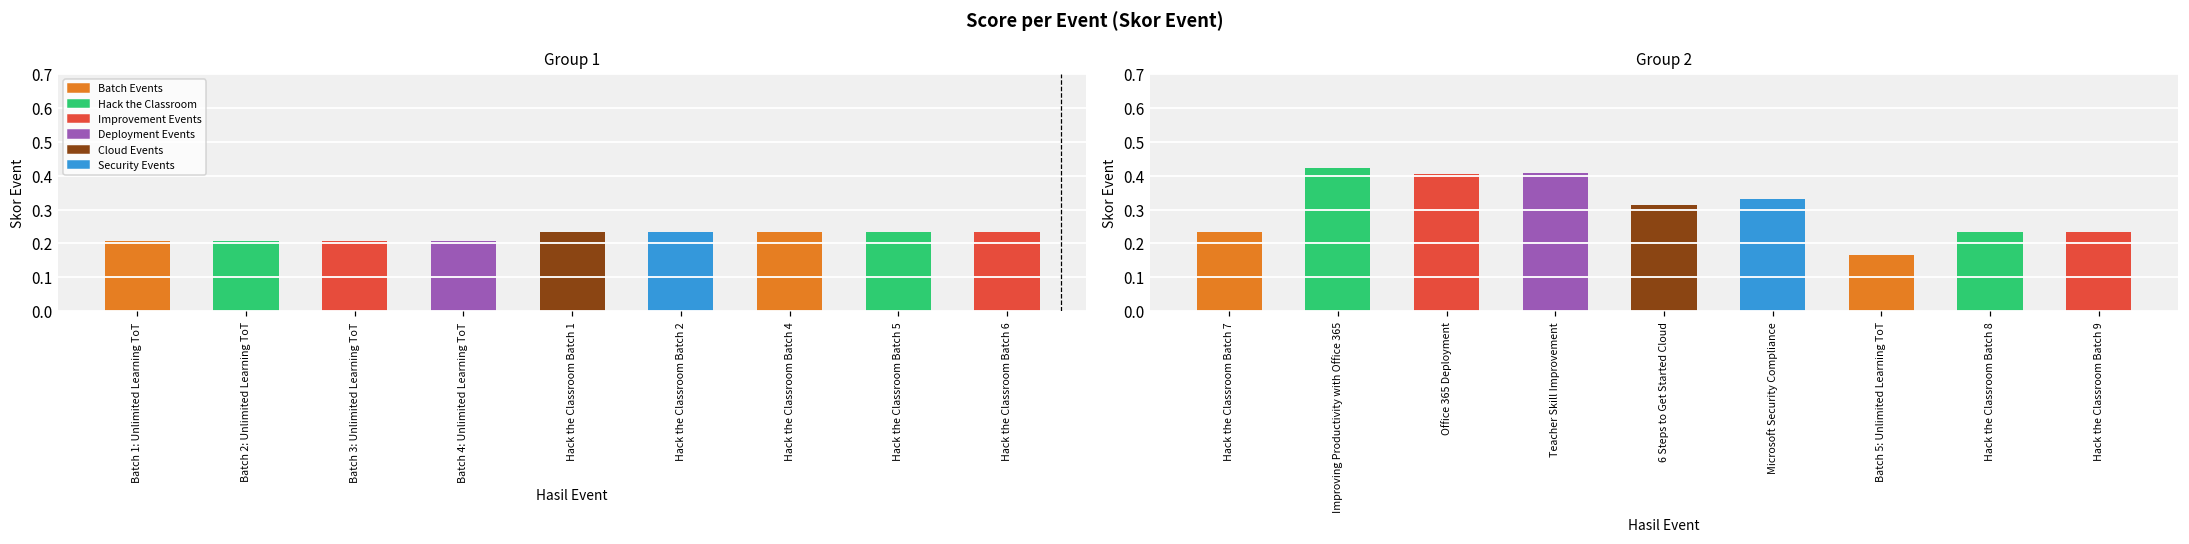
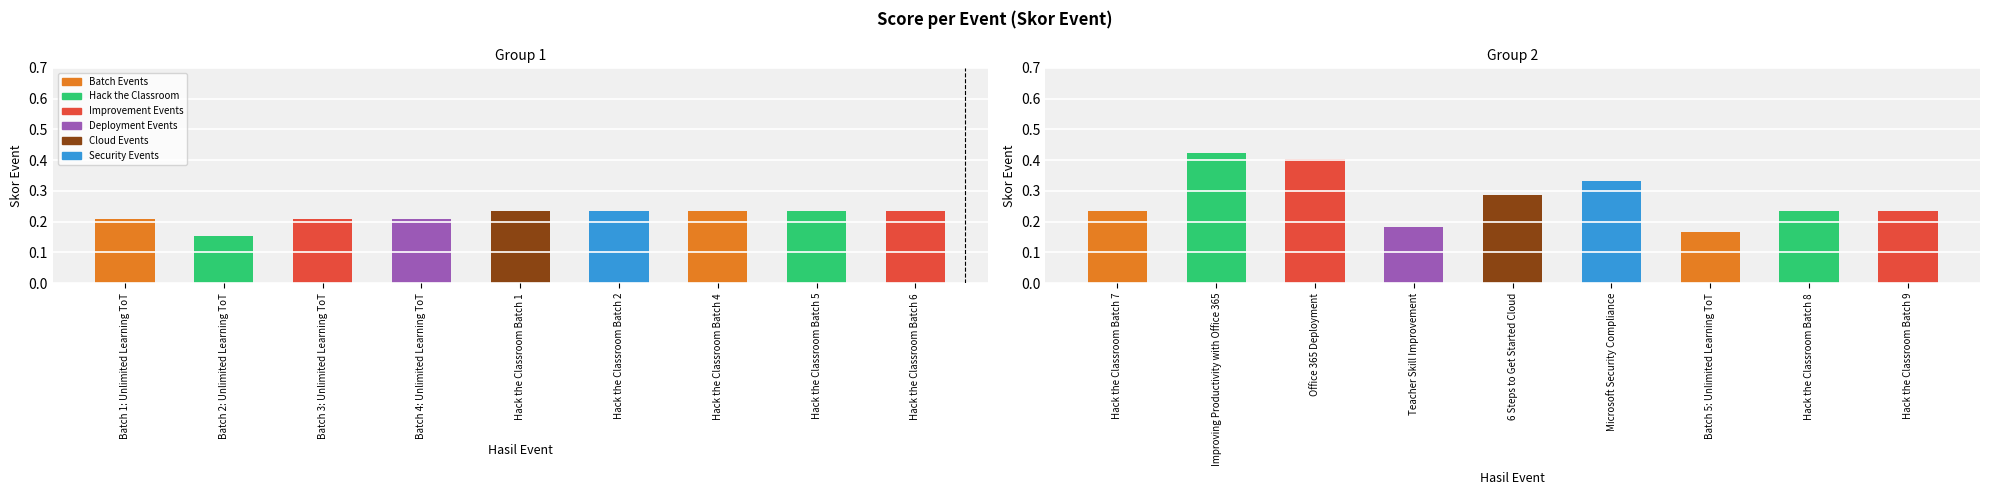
  {
    "Group 1": {
      "Batch 1: Unlimited Learning ToT": 0.21,
-     "Batch 2: Unlimited Learning ToT": 0.21,
+     "Batch 2: Unlimited Learning ToT": 0.15,
      "Batch 3: Unlimited Learning ToT": 0.21,
      "Batch 4: Unlimited Learning ToT": 0.21,
      "Hack the Classroom Batch 1": 0.23,
      "Hack the Classroom Batch 2": 0.23,
      "Hack the Classroom Batch 4": 0.23,
      "Hack the Classroom Batch 5": 0.23,
      "Hack the Classroom Batch 6": 0.23
    },
    "Group 2": {
      "Hack the Classroom Batch 7": 0.23,
      "Improving Productivity with Office 365": 0.42,
      "Office 365 Deployment": 0.41,
-     "Teacher Skill Improvement": 0.41,
-     "6 Steps to Get Started Cloud": 0.31,
+     "Teacher Skill Improvement": 0.18,
+     "6 Steps to Get Started Cloud": 0.29,
      "Microsoft Security Compliance": 0.33,
      "Batch 5: Unlimited Learning ToT": 0.17,
      "Hack the Classroom Batch 8": 0.23,
      "Hack the Classroom Batch 9": 0.23
    }
  }
